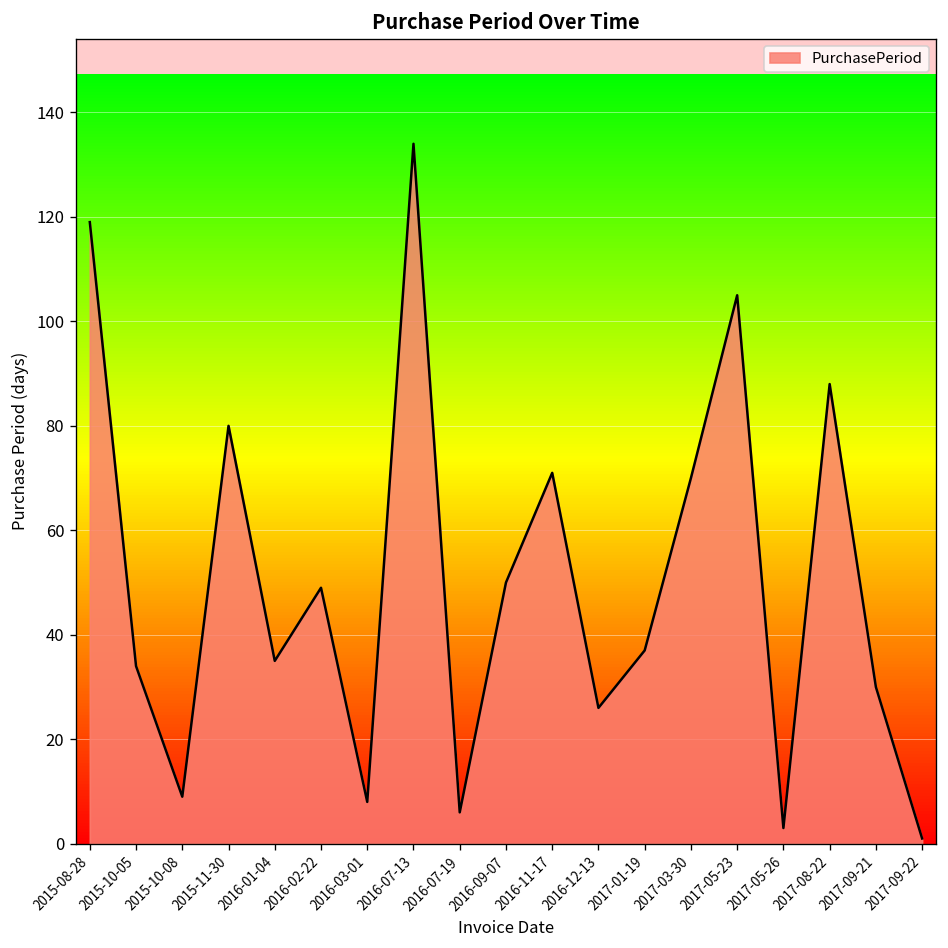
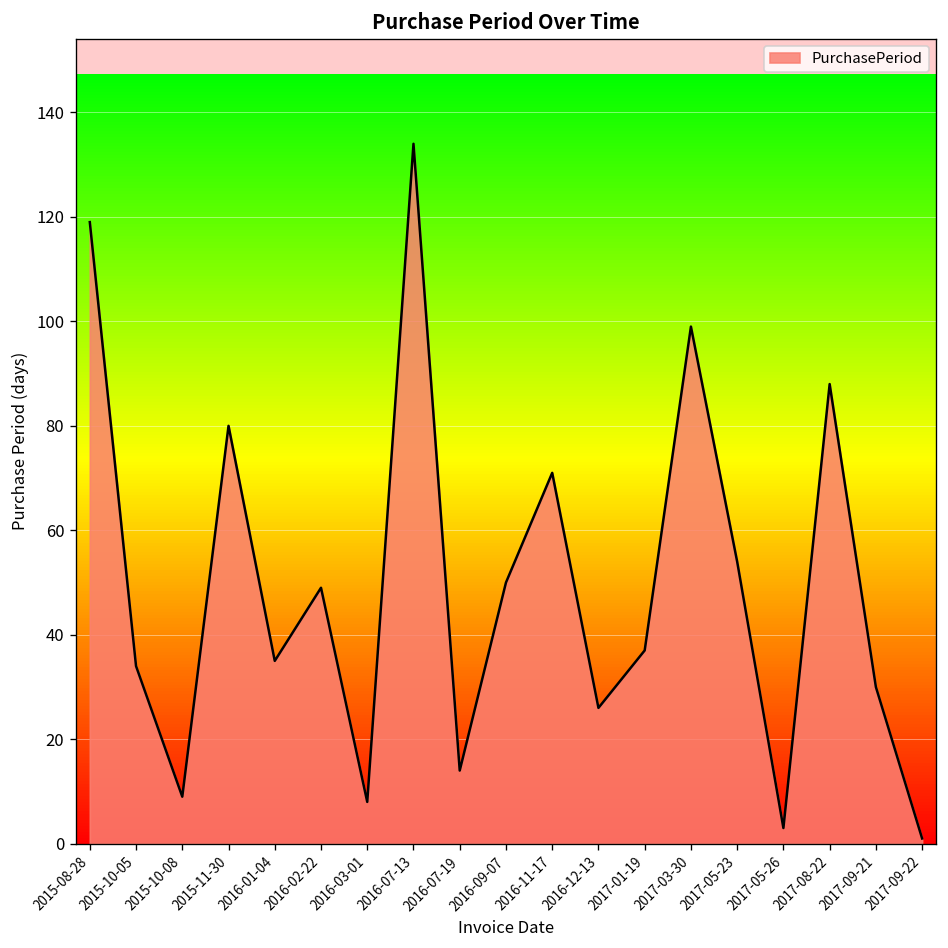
  {
    "2015-08-28": 119,
    "2015-10-05": 34,
    "2015-10-08": 9,
    "2015-11-30": 80,
    "2016-01-04": 35,
    "2016-02-22": 49,
    "2016-03-01": 8,
    "2016-07-13": 134,
-   "2016-07-19": 6,
+   "2016-07-19": 14,
    "2016-09-07": 50,
    "2016-11-17": 71,
    "2016-12-13": 26,
    "2017-01-19": 37,
-   "2017-03-30": 70,
-   "2017-05-23": 105,
+   "2017-03-30": 99,
+   "2017-05-23": 54,
    "2017-05-26": 3,
    "2017-08-22": 88,
    "2017-09-21": 30,
    "2017-09-22": 1
  }
